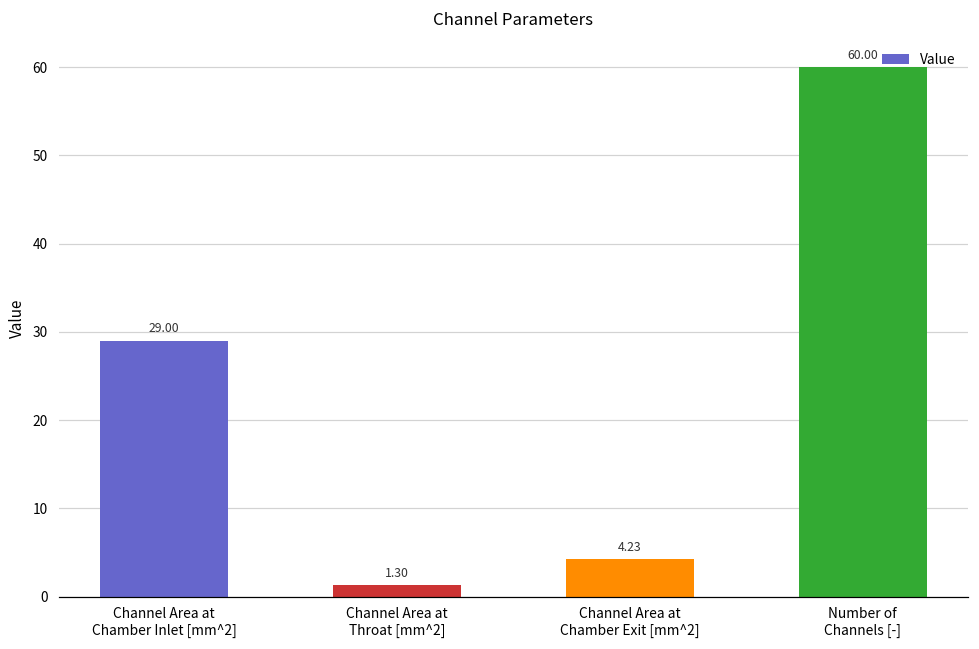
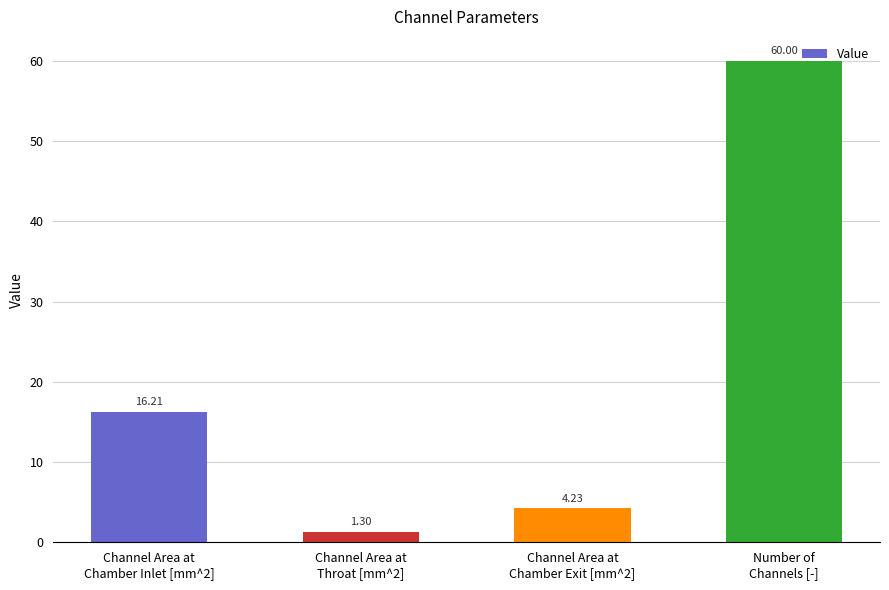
  {
-   "Channel Area at Chamber Inlet [mm^2]": 29.00,
+   "Channel Area at Chamber Inlet [mm^2]": 16.21,
    "Channel Area at Throat [mm^2]": 1.30,
    "Channel Area at Chamber Exit [mm^2]": 4.23,
    "Number of Channels [-]": 60.00
  }
